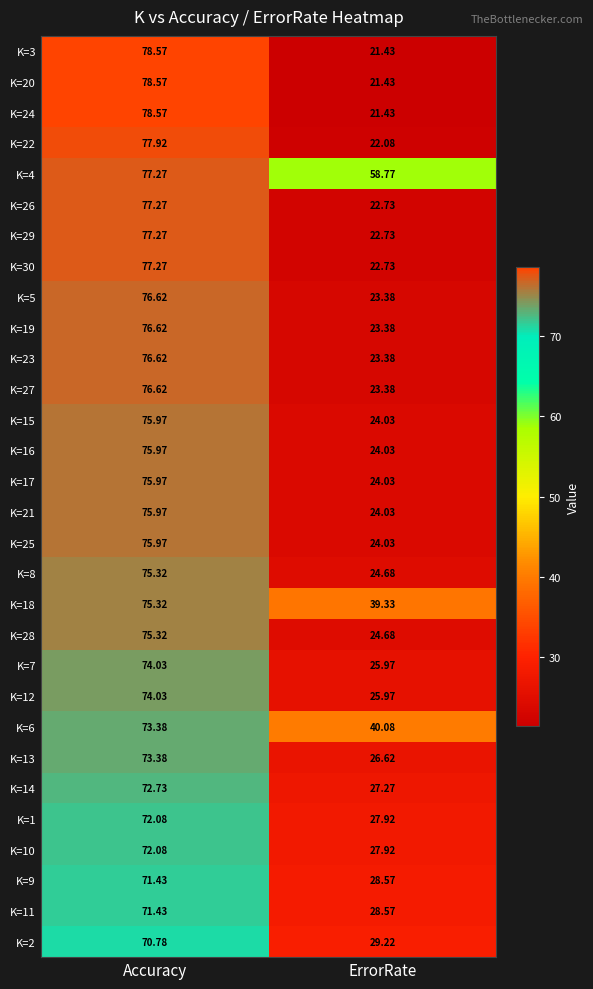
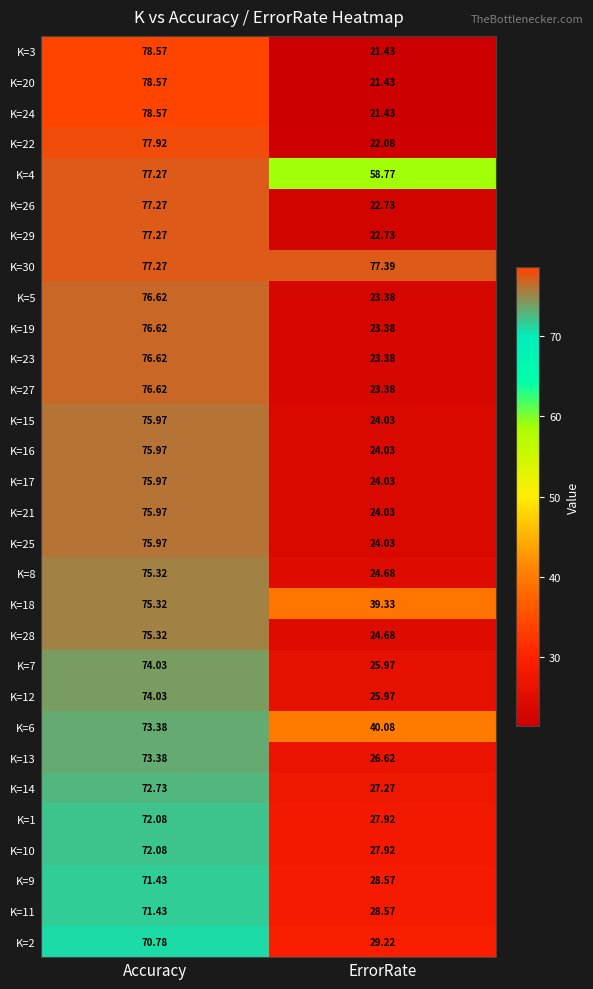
  {
    "K=3": {
      "Accuracy": 78.57,
      "ErrorRate": 21.43
    },
    "K=20": {
      "Accuracy": 78.57,
      "ErrorRate": 21.43
    },
    "K=24": {
      "Accuracy": 78.57,
      "ErrorRate": 21.43
    },
    "K=22": {
      "Accuracy": 77.92,
      "ErrorRate": 22.08
    },
    "K=4": {
      "Accuracy": 77.27,
      "ErrorRate": 58.77
    },
    "K=26": {
      "Accuracy": 77.27,
      "ErrorRate": 22.73
    },
    "K=29": {
      "Accuracy": 77.27,
      "ErrorRate": 22.73
    },
    "K=30": {
      "Accuracy": 77.27,
-     "ErrorRate": 22.73
+     "ErrorRate": 77.39
    },
    "K=5": {
      "Accuracy": 76.62,
      "ErrorRate": 23.38
    },
    "K=19": {
      "Accuracy": 76.62,
      "ErrorRate": 23.38
    },
    "K=23": {
      "Accuracy": 76.62,
      "ErrorRate": 23.38
    },
    "K=27": {
      "Accuracy": 76.62,
      "ErrorRate": 23.38
    },
    "K=15": {
      "Accuracy": 75.97,
      "ErrorRate": 24.03
    },
    "K=16": {
      "Accuracy": 75.97,
      "ErrorRate": 24.03
    },
    "K=17": {
      "Accuracy": 75.97,
      "ErrorRate": 24.03
    },
    "K=21": {
      "Accuracy": 75.97,
      "ErrorRate": 24.03
    },
    "K=25": {
      "Accuracy": 75.97,
      "ErrorRate": 24.03
    },
    "K=8": {
      "Accuracy": 75.32,
      "ErrorRate": 24.68
    },
    "K=18": {
      "Accuracy": 75.32,
      "ErrorRate": 39.33
    },
    "K=28": {
      "Accuracy": 75.32,
      "ErrorRate": 24.68
    },
    "K=7": {
      "Accuracy": 74.03,
      "ErrorRate": 25.97
    },
    "K=12": {
      "Accuracy": 74.03,
      "ErrorRate": 25.97
    },
    "K=6": {
      "Accuracy": 73.38,
      "ErrorRate": 40.08
    },
    "K=13": {
      "Accuracy": 73.38,
      "ErrorRate": 26.62
    },
    "K=14": {
      "Accuracy": 72.73,
      "ErrorRate": 27.27
    },
    "K=1": {
      "Accuracy": 72.08,
      "ErrorRate": 27.92
    },
    "K=10": {
      "Accuracy": 72.08,
      "ErrorRate": 27.92
    },
    "K=9": {
      "Accuracy": 71.43,
      "ErrorRate": 28.57
    },
    "K=11": {
      "Accuracy": 71.43,
      "ErrorRate": 28.57
    },
    "K=2": {
      "Accuracy": 70.78,
      "ErrorRate": 29.22
    }
  }
